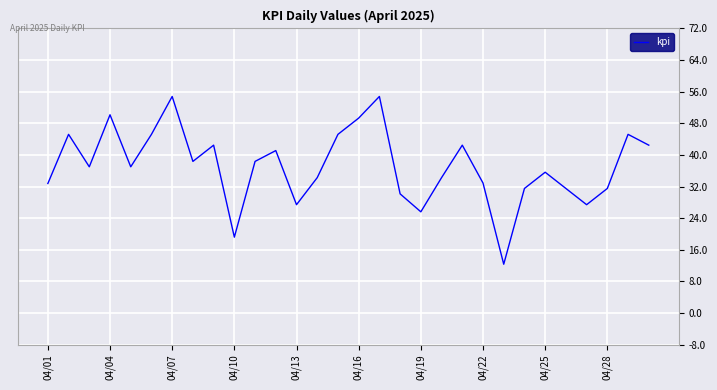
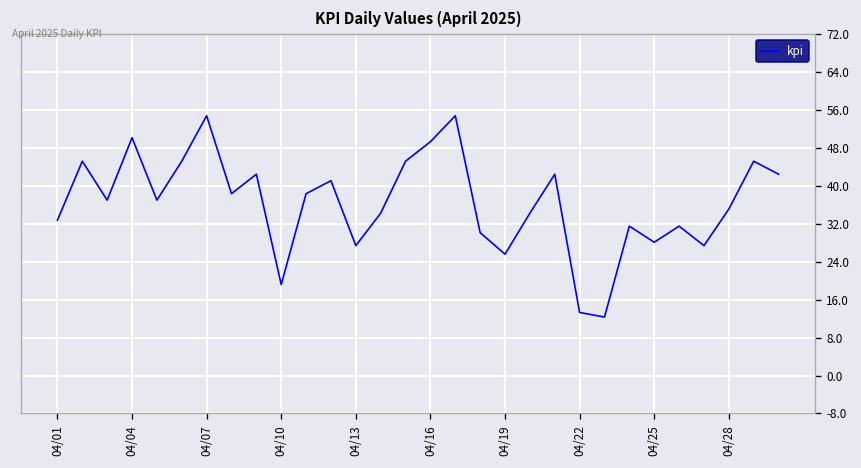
  {
    "04/01": 33,
    "04/04": 50,
    "04/07": 55,
    "04/10": 19,
    "04/13": 27,
    "04/16": 49,
    "04/19": 26,
-   "04/22": 33,
-   "04/25": 36,
-   "04/28": 32
+   "04/22": 13,
+   "04/25": 28,
+   "04/28": 35
  }
